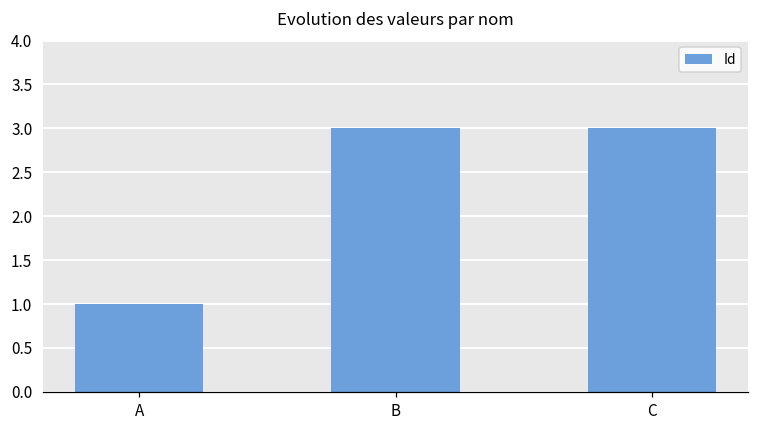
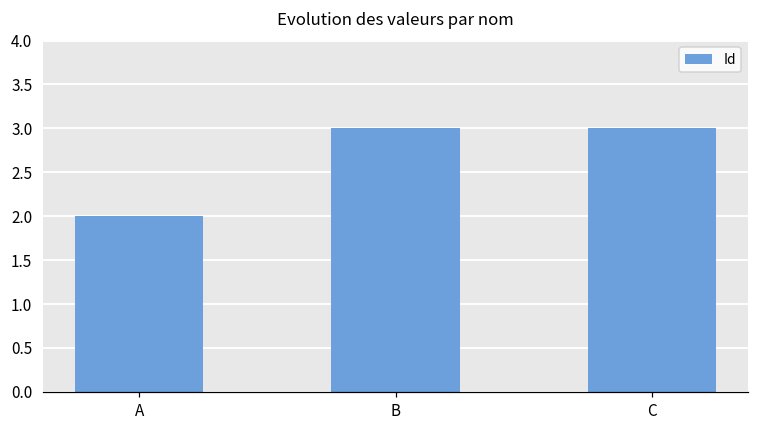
  {
-   "A": 1,
+   "A": 2,
    "B": 3,
    "C": 3
  }
